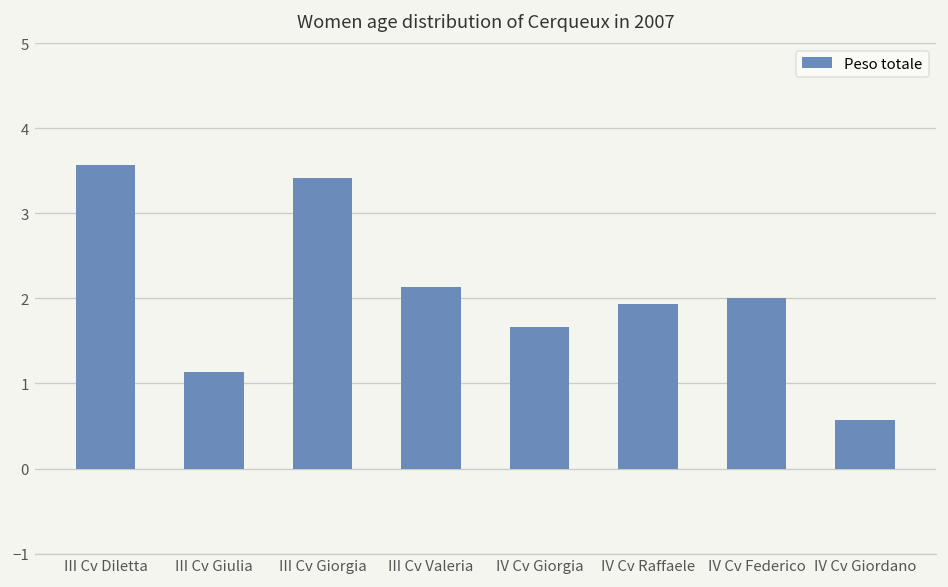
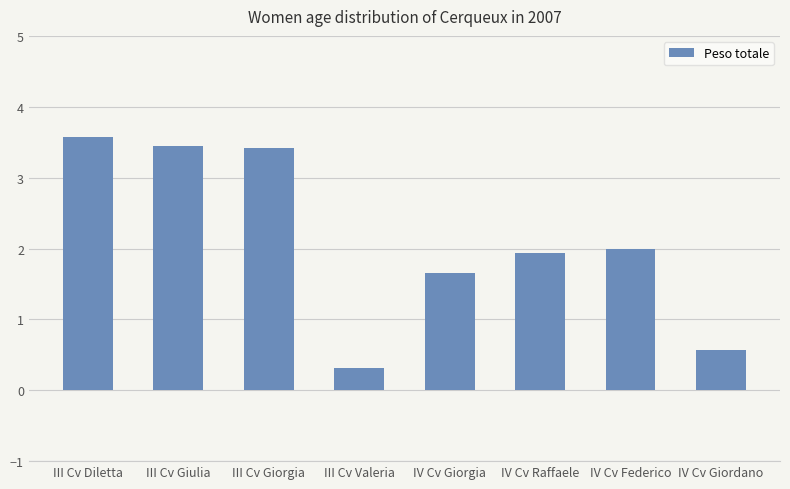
  {
    "III Cv Diletta": 3.6,
-   "III Cv Giulia": 1.1,
+   "III Cv Giulia": 3.5,
    "III Cv Giorgia": 3.4,
-   "III Cv Valeria": 2.1,
+   "III Cv Valeria": 0.3,
    "IV Cv Giorgia": 1.7,
    "IV Cv Raffaele": 1.9,
    "IV Cv Federico": 2.0,
    "IV Cv Giordano": 0.6
  }
